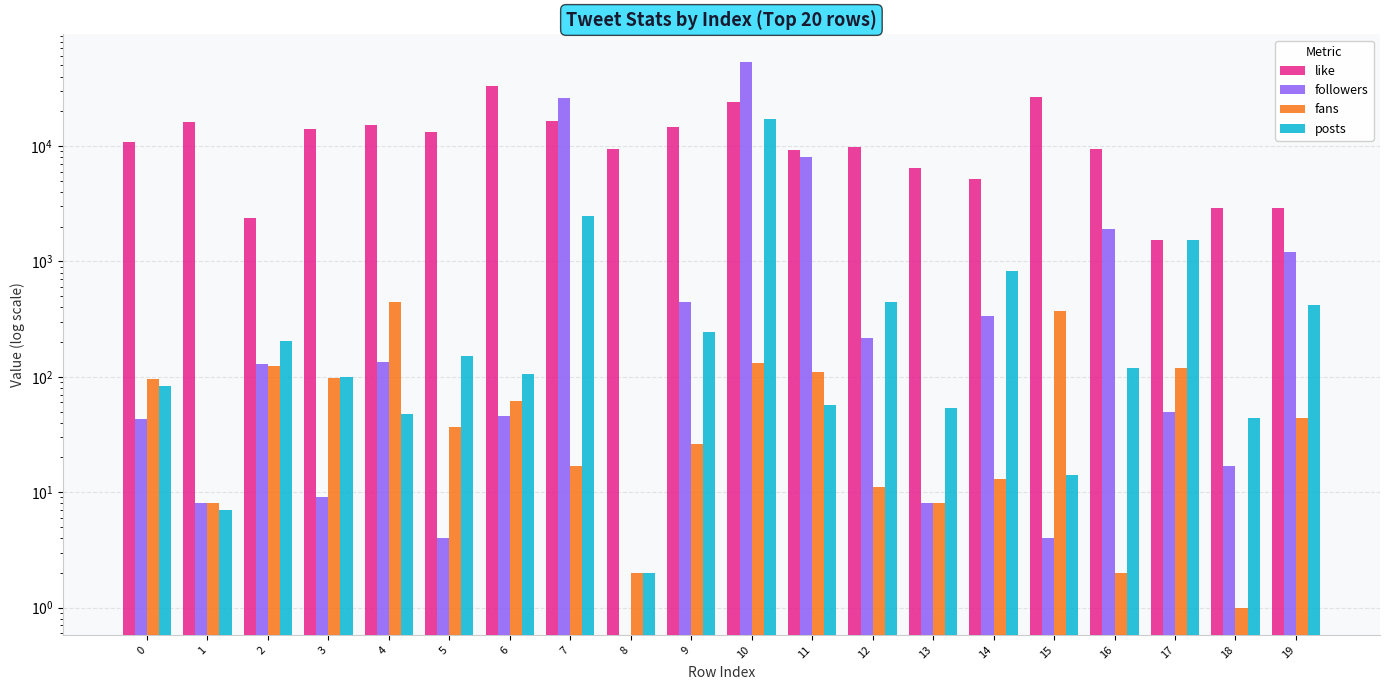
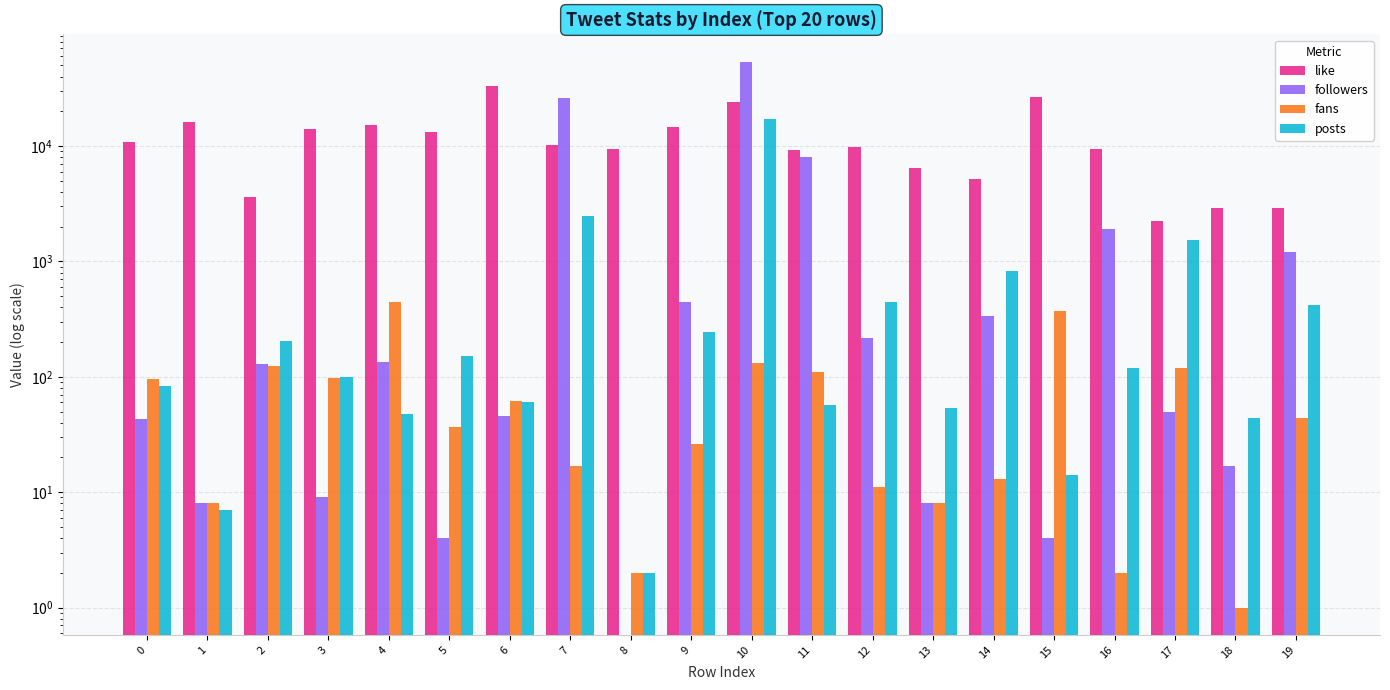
  {
    "like": {
      "0": 11000,
      "1": 16000,
-     "2": 2400,
+     "2": 3600,
      "3": 14000,
      "4": 15000,
      "5": 13000,
      "6": 33000,
-     "7": 16000,
+     "7": 10000,
      "8": 9000,
      "9": 14000,
      "10": 24000,
      "11": 9000,
      "12": 10000,
      "13": 6000,
      "14": 5000,
      "15": 27000,
      "16": 10000,
-     "17": 1500,
+     "17": 2300,
      "18": 2900,
      "19": 2900
    },
    "followers": {
      "0": 43,
      "1": 8,
      "2": 130,
      "3": 9,
      "4": 130,
      "5": 4,
      "6": 46,
      "7": 26000,
      "9": 440,
      "10": 50000,
      "11": 8000,
      "12": 220,
      "13": 8,
      "14": 340,
      "15": 4,
      "16": 1900,
      "17": 50,
      "18": 17,
      "19": 1200
    },
    "fans": {
      "0": 100,
      "1": 8,
      "2": 120,
      "3": 100,
      "4": 440,
      "5": 37,
      "6": 60,
      "7": 17,
      "8": 2,
      "9": 26,
      "10": 130,
      "11": 110,
      "12": 11,
      "13": 8,
      "14": 13,
      "15": 380,
      "16": 2,
      "17": 120,
      "18": 1,
      "19": 44
    },
    "posts": {
      "0": 80,
      "1": 7,
      "2": 200,
      "3": 100,
      "4": 48,
      "5": 150,
-     "6": 110,
+     "6": 60,
      "7": 2500,
      "8": 2,
      "9": 240,
      "10": 17000,
      "11": 60,
      "12": 440,
      "13": 50,
      "14": 800,
      "15": 14,
      "16": 120,
      "17": 1500,
      "18": 44,
      "19": 420
    }
  }
